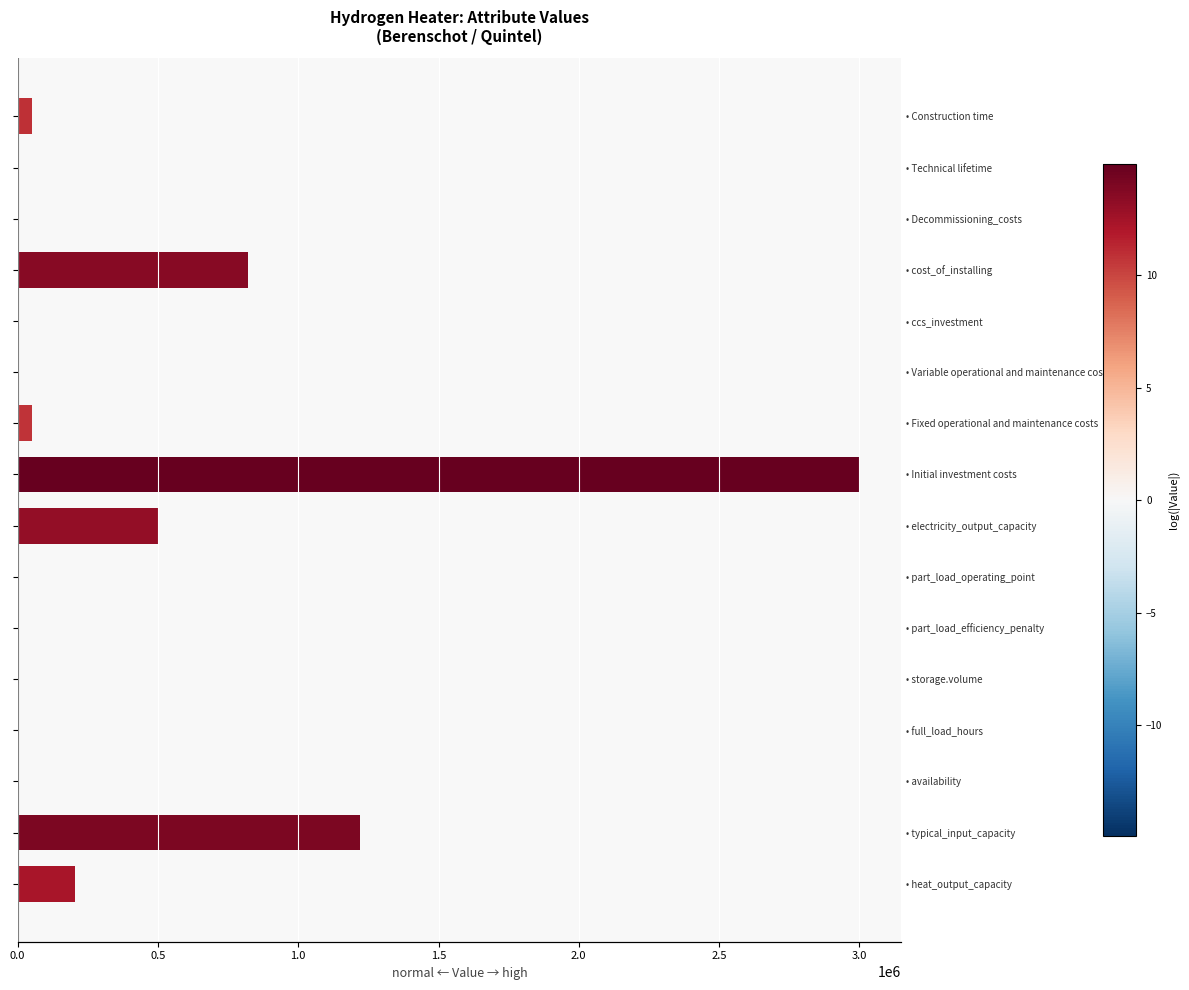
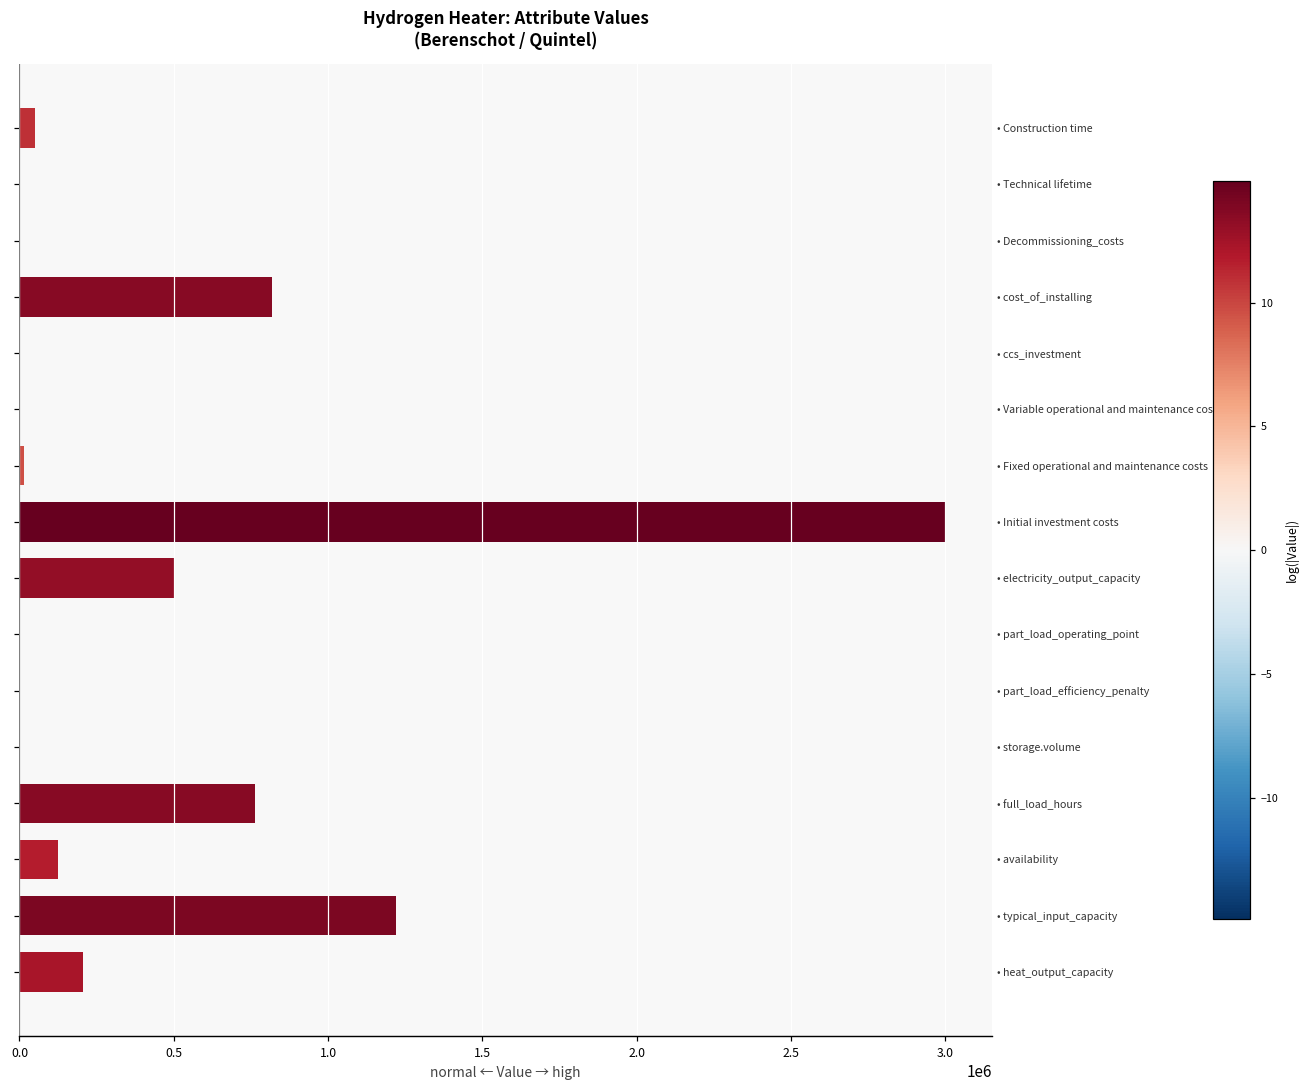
  {
    "• Construction time": 50000,
    "• Decommissioning_costs": 0,
    "• cost_of_installing": 820000,
    "• ccs_investment": 0,
-   "• Fixed operational and maintenance costs": 50000,
+   "• Fixed operational and maintenance costs": 20000,
    "• Initial investment costs": 3000000,
    "• electricity_output_capacity": 500000,
    "• part_load_operating_point": 0,
    "• part_load_efficiency_penalty": 0,
-   "• full_load_hours": 0,
-   "• availability": 0,
+   "• full_load_hours": 760000,
+   "• availability": 120000,
    "• typical_input_capacity": 1220000,
    "• heat_output_capacity": 210000
  }
